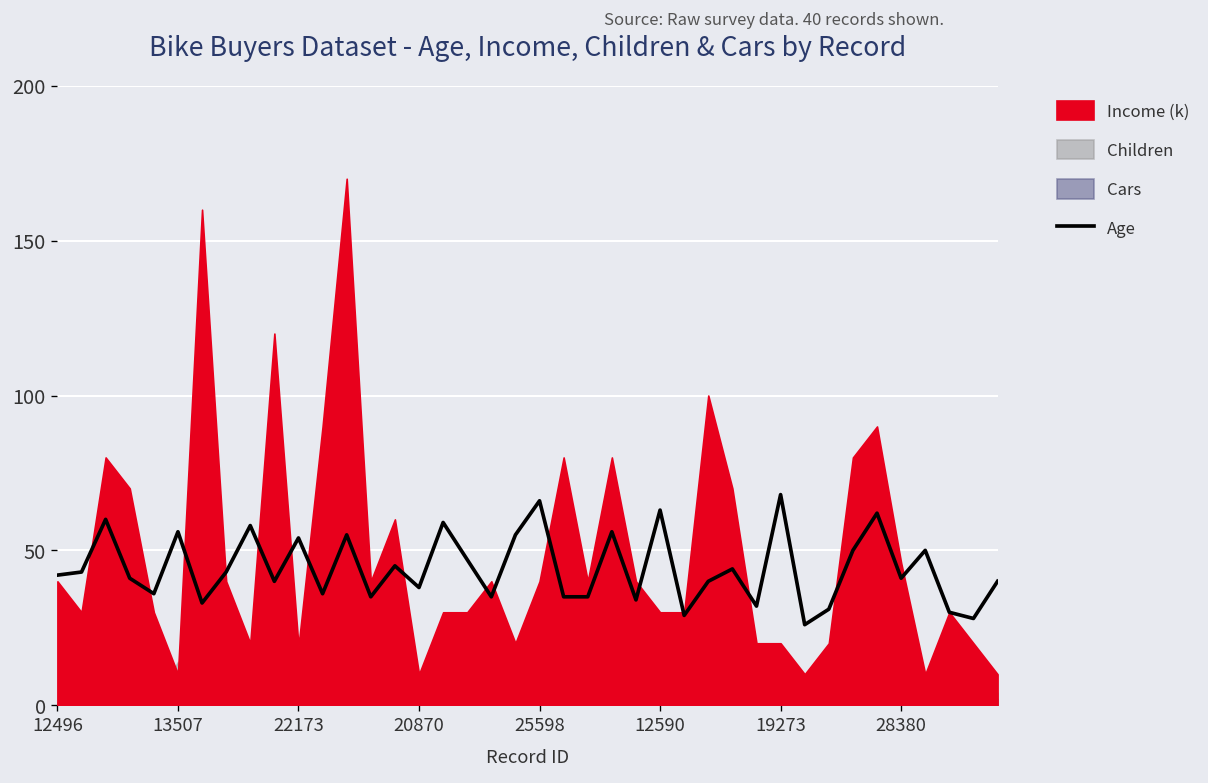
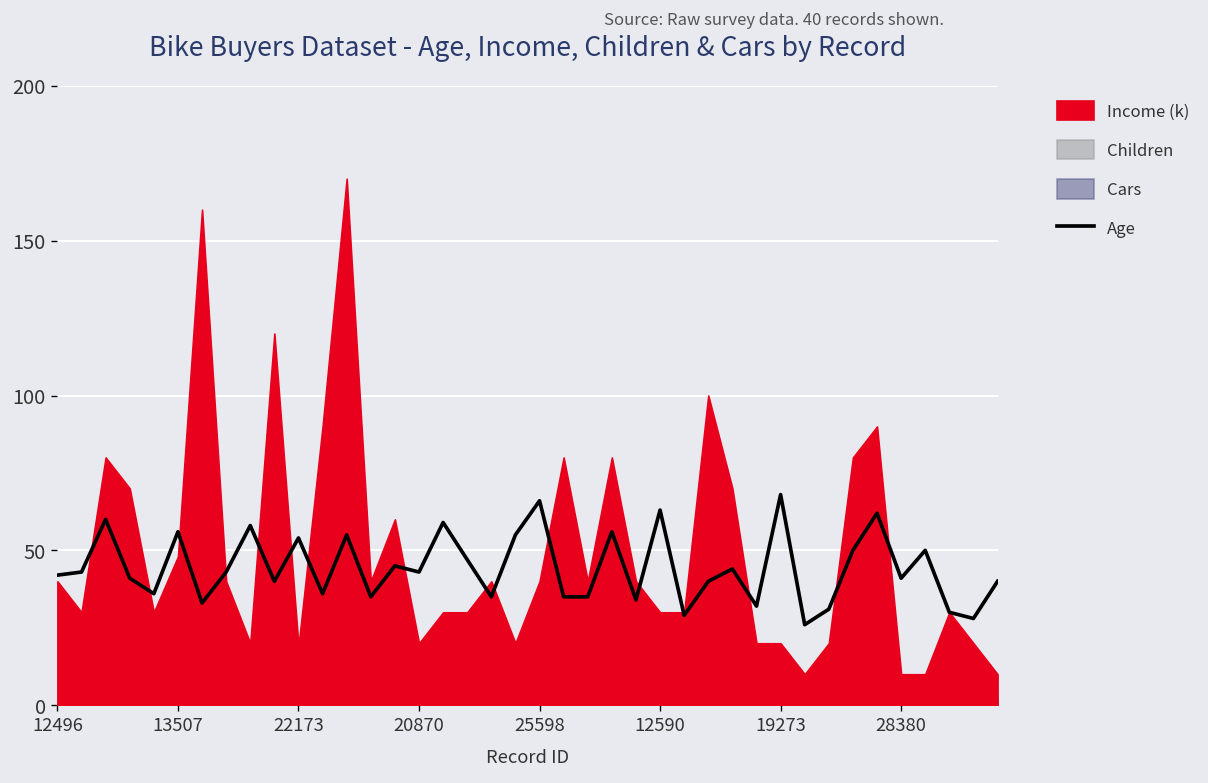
  {
    "Age": {
      "12496": 42,
      "13507": 56,
      "22173": 54,
-     "20870": 38,
+     "20870": 43,
      "25598": 66,
      "12590": 63,
      "19273": 68,
      "28380": 41
    },
    "Income (k)": {
      "12496": 40,
-     "13507": 10,
+     "13507": 48,
      "22173": 19,
-     "20870": 10,
+     "20870": 20,
      "25598": 40,
      "12590": 30,
      "19273": 20,
-     "28380": 46
+     "28380": 10
    },
    "Children": {
      "12496": 1,
      "13507": 14,
      "22173": 3,
      "20870": 2,
      "12590": 1,
      "19273": 12,
      "28380": 5
    },
    "Cars": {
      "12496": 0,
      "13507": 0,
      "22173": 2,
      "20870": 1,
      "12590": 0,
      "19273": 0,
      "28380": 2
    }
  }
